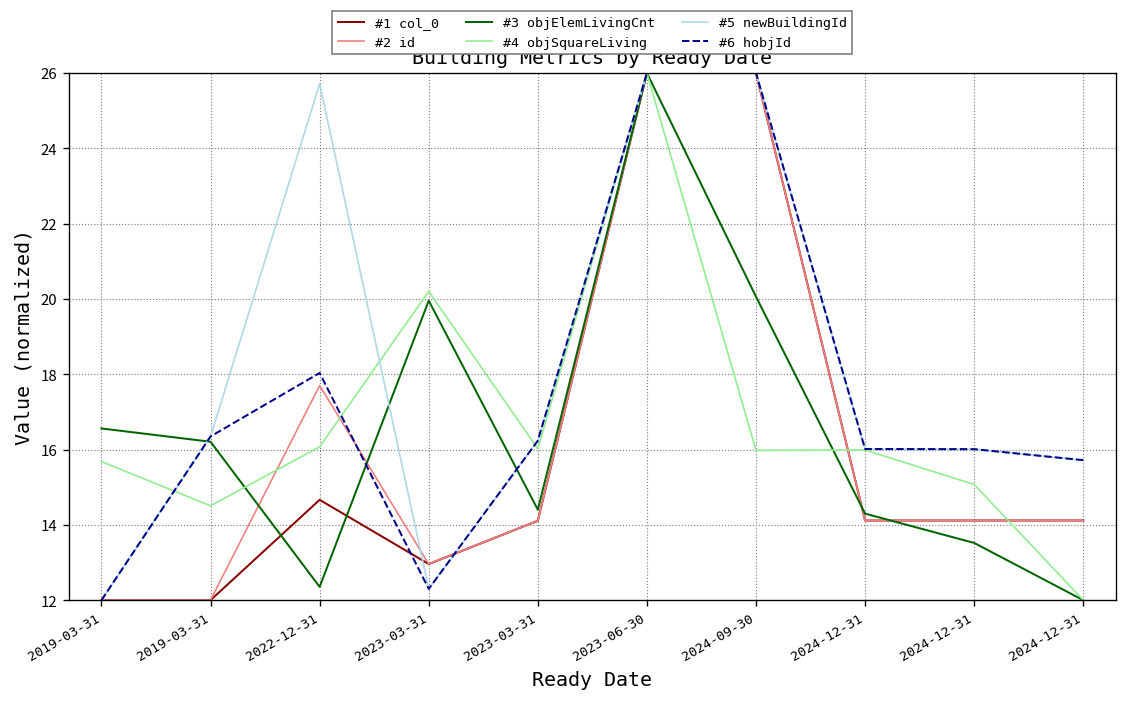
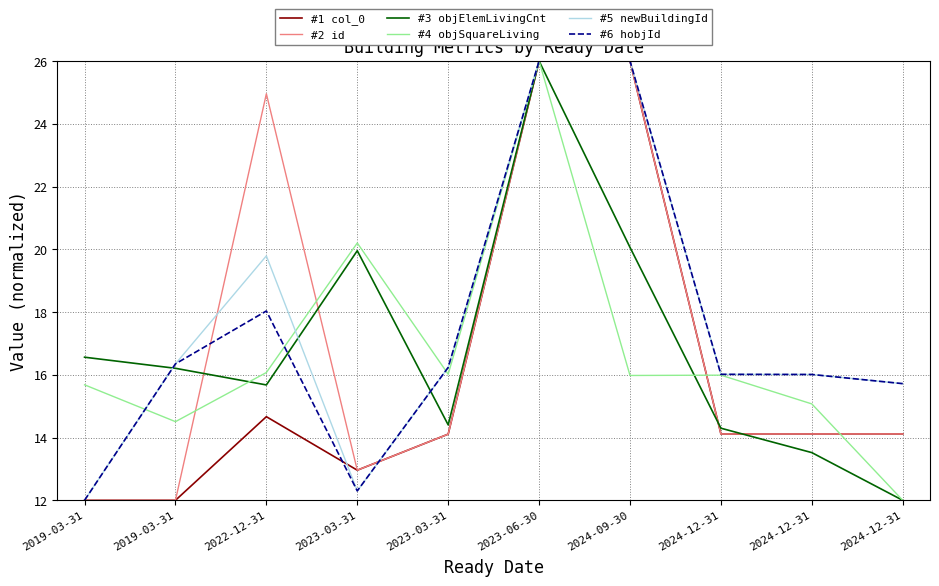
  {
    "#1 col_0": {
      "2022-12-31": 14.7
    },
    "#2 id": {
-     "2022-12-31": 17.7
+     "2022-12-31": 25.0
    },
    "#3 objElemLivingCnt": {
-     "2022-12-31": 12.4,
+     "2022-12-31": 15.7,
      "2024-09-30": 20.1
    },
    "#4 objSquareLiving": {
      "2022-12-31": 16.1,
      "2024-09-30": 16.0
    },
    "#5 newBuildingId": {
-     "2022-12-31": 25.7
+     "2022-12-31": 19.8
    },
    "#6 hobjId": {
      "2022-12-31": 18.0
    }
  }
